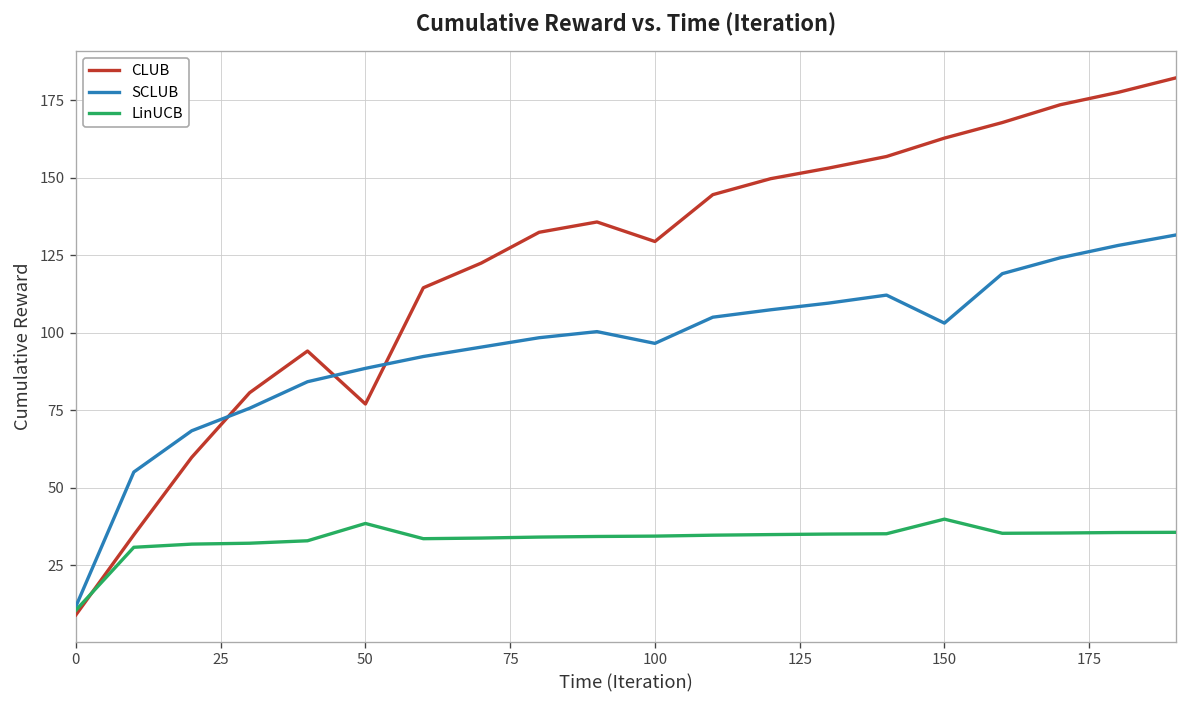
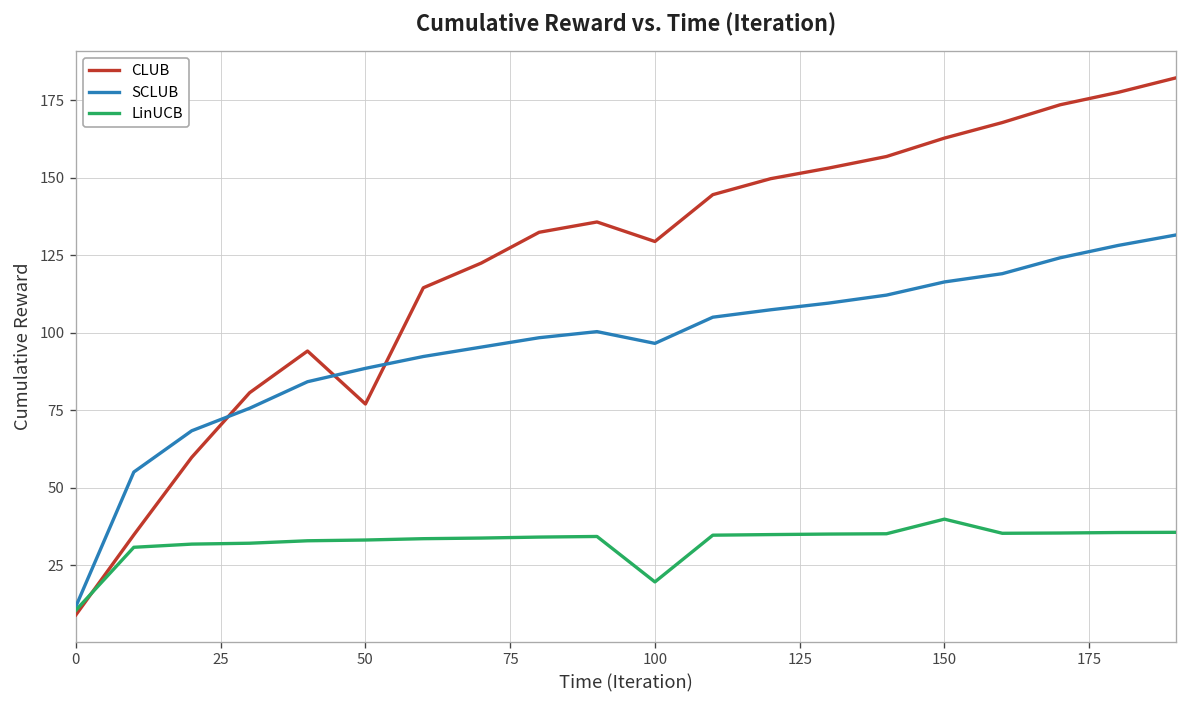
  {
    "CLUB": {
      "0": 9,
      "50": 77,
      "100": 129,
      "150": 163
    },
    "SCLUB": {
      "0": 12,
      "50": 88,
      "100": 97,
-     "150": 103
+     "150": 116
    },
    "LinUCB": {
      "0": 10,
-     "50": 38,
-     "100": 34,
+     "50": 33,
+     "100": 20,
      "150": 40
    }
  }
